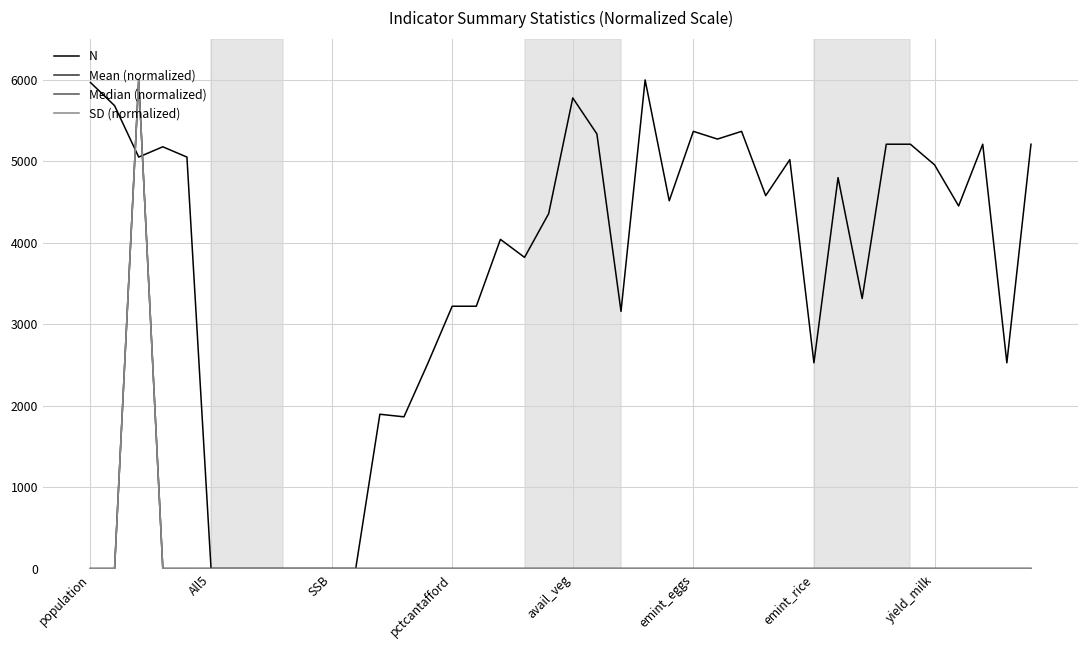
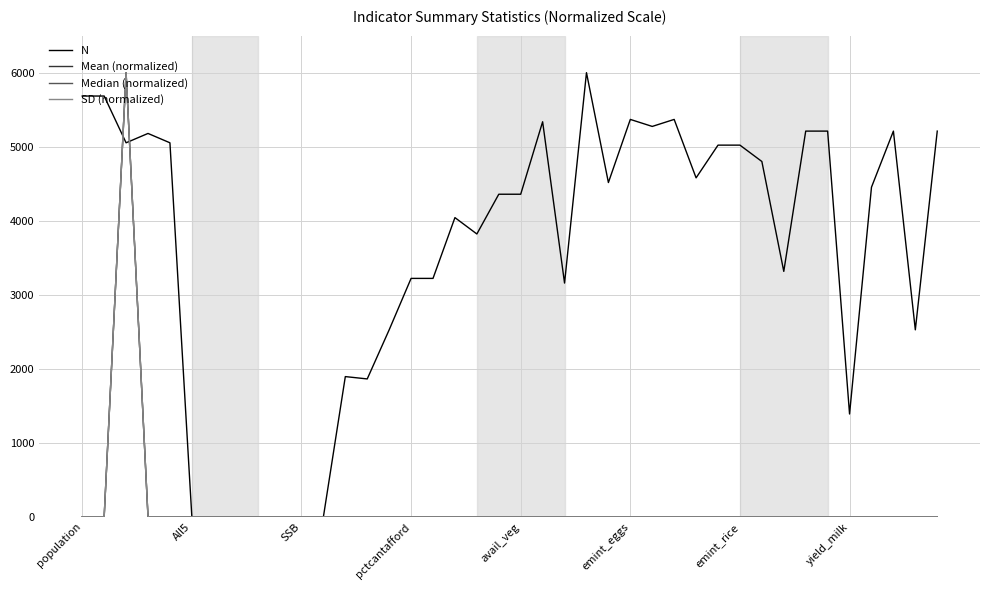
  {
    "N": {
-     "population": 6000,
+     "population": 5700,
      "pctcantafford": 3200,
-     "avail_veg": 5800,
+     "avail_veg": 4400,
      "emint_eggs": 5400,
-     "emint_rice": 2500,
-     "yield_milk": 5000
+     "emint_rice": 5000,
+     "yield_milk": 1400
    },
    "SD (normalized)": {
      "population": 0,
      "pctcantafford": 0,
      "avail_veg": 0,
      "emint_eggs": 0,
      "emint_rice": 0,
      "yield_milk": 0
    }
  }
